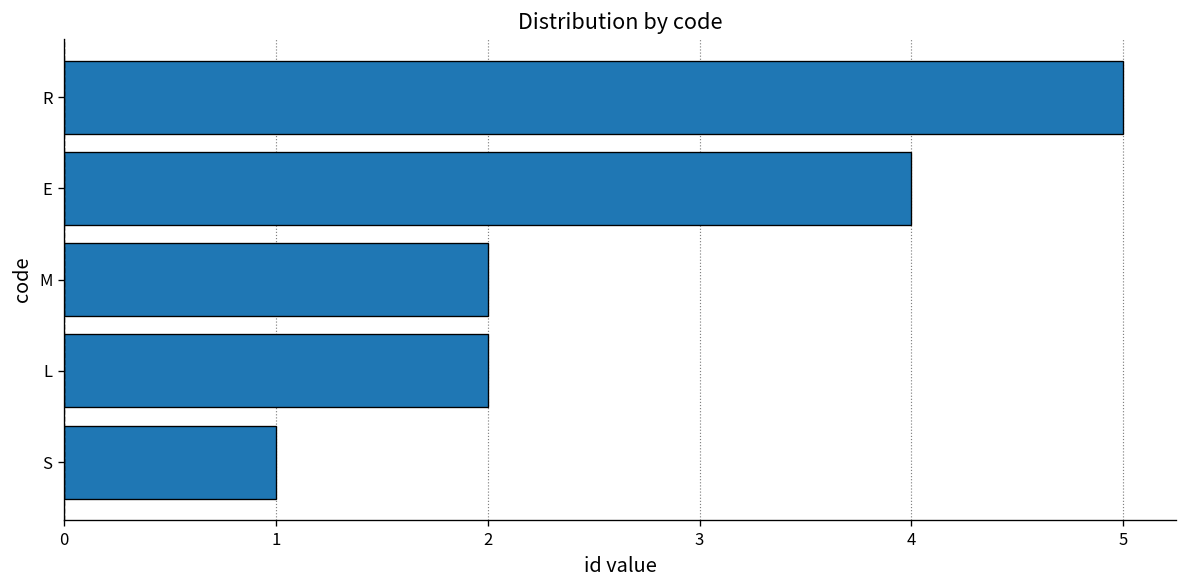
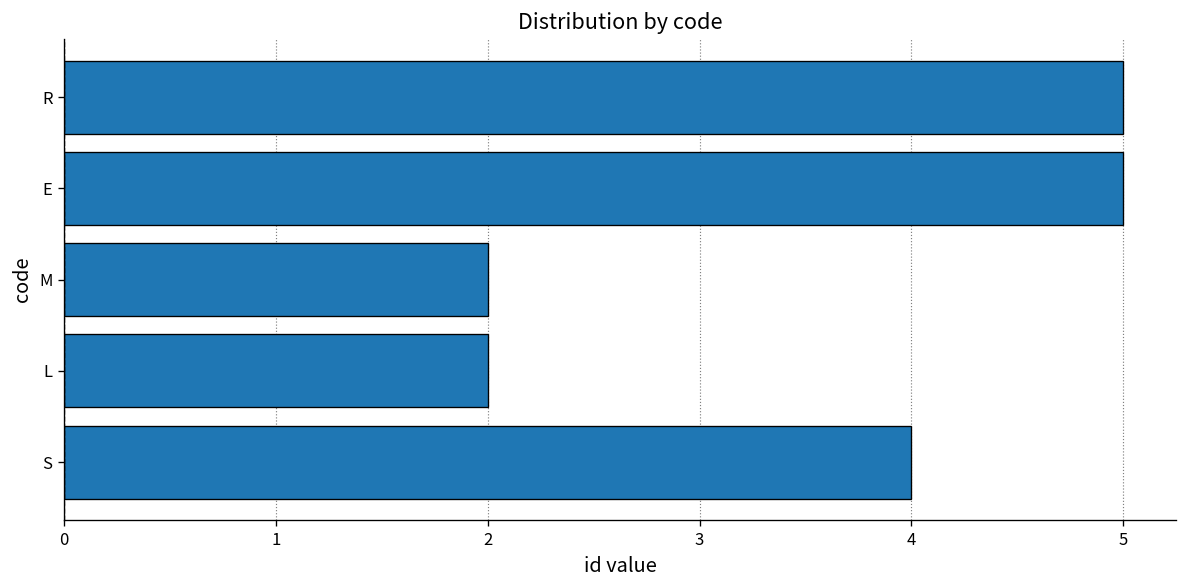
  {
    "R": 5,
-   "E": 4,
+   "E": 5,
    "M": 2,
    "L": 2,
-   "S": 1
+   "S": 4
  }
